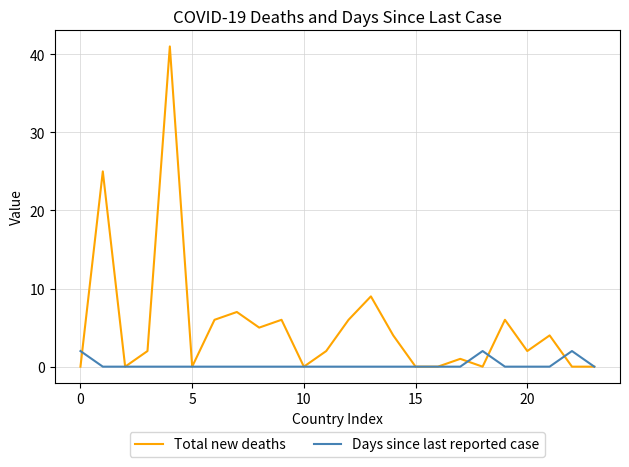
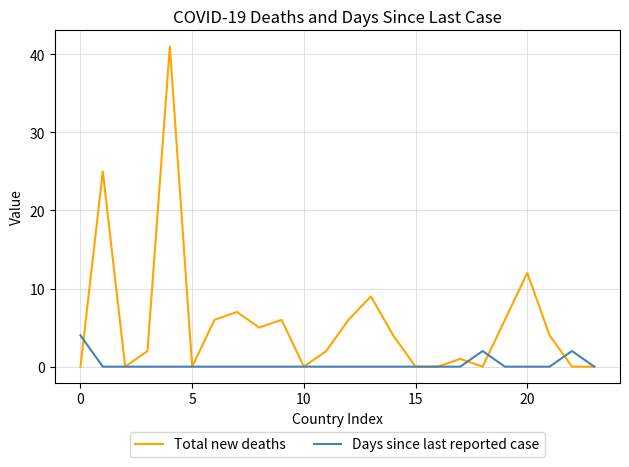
  {
    "Total new deaths": {
      "0": 0,
-     "20": 2
+     "20": 12
    },
    "Days since last reported case": {
-     "0": 2,
+     "0": 4,
      "20": 0
    }
  }
